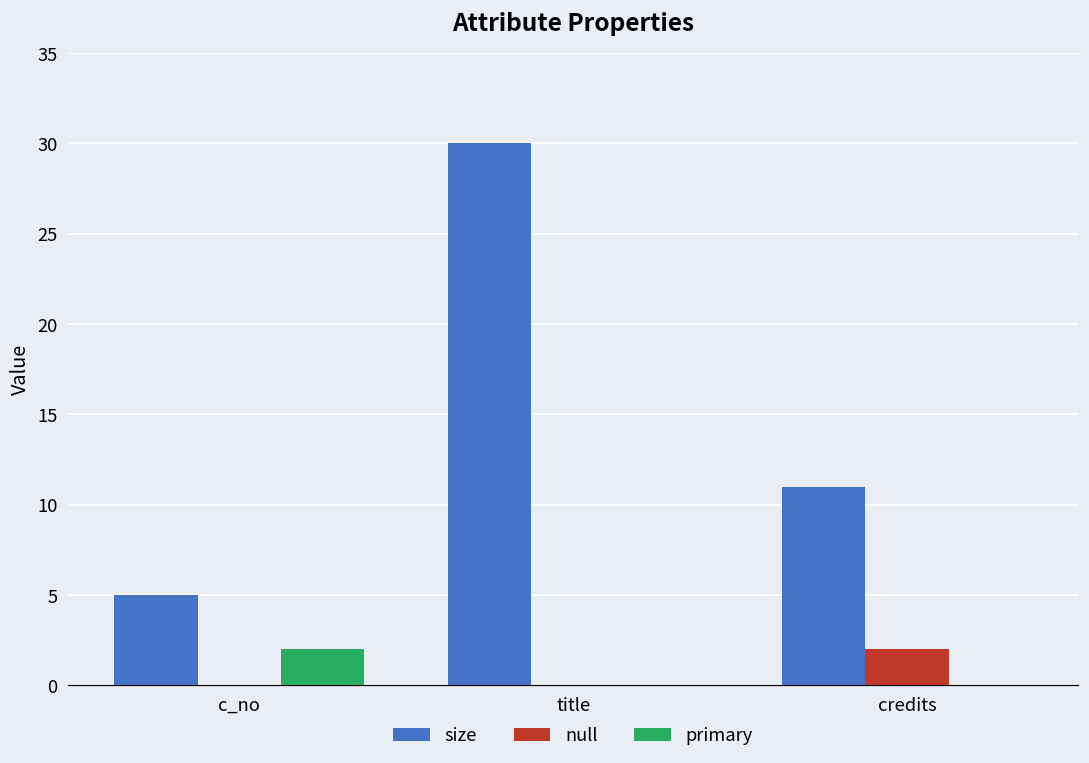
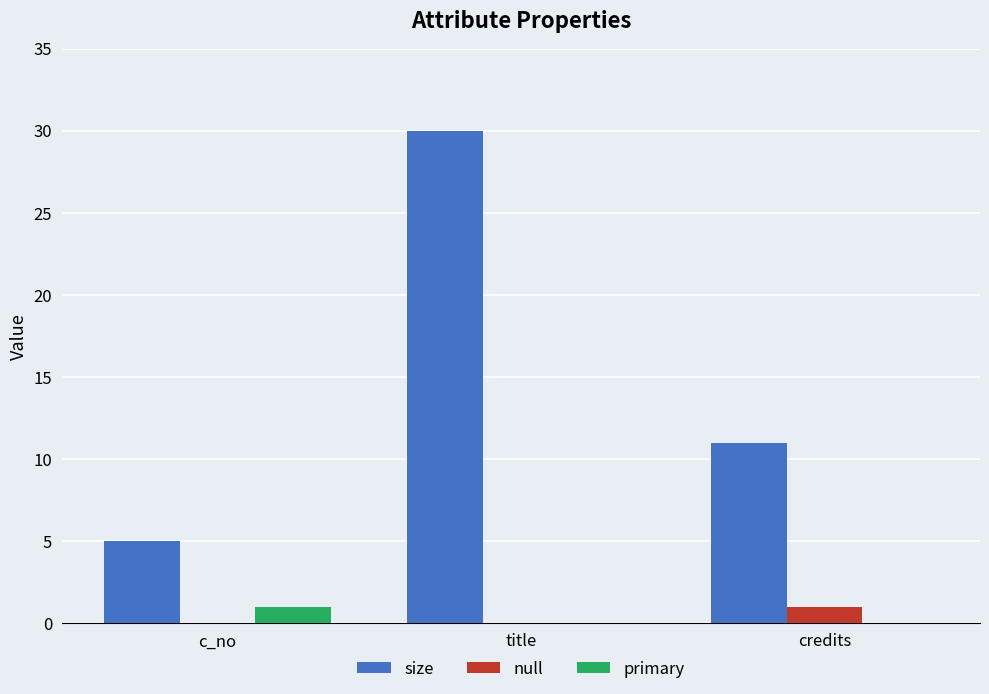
  {
    "size": {
      "c_no": 5,
      "title": 30,
      "credits": 11
    },
    "null": {
      "c_no": 0,
      "title": 0,
-     "credits": 2
+     "credits": 1
    },
    "primary": {
-     "c_no": 2,
+     "c_no": 1,
      "title": 0,
      "credits": 0
    }
  }
